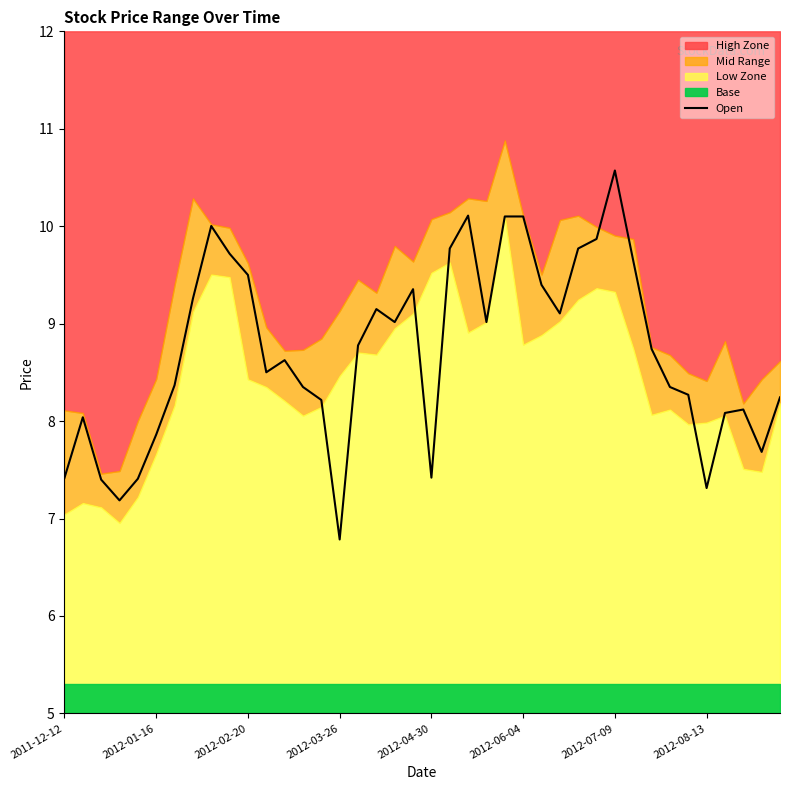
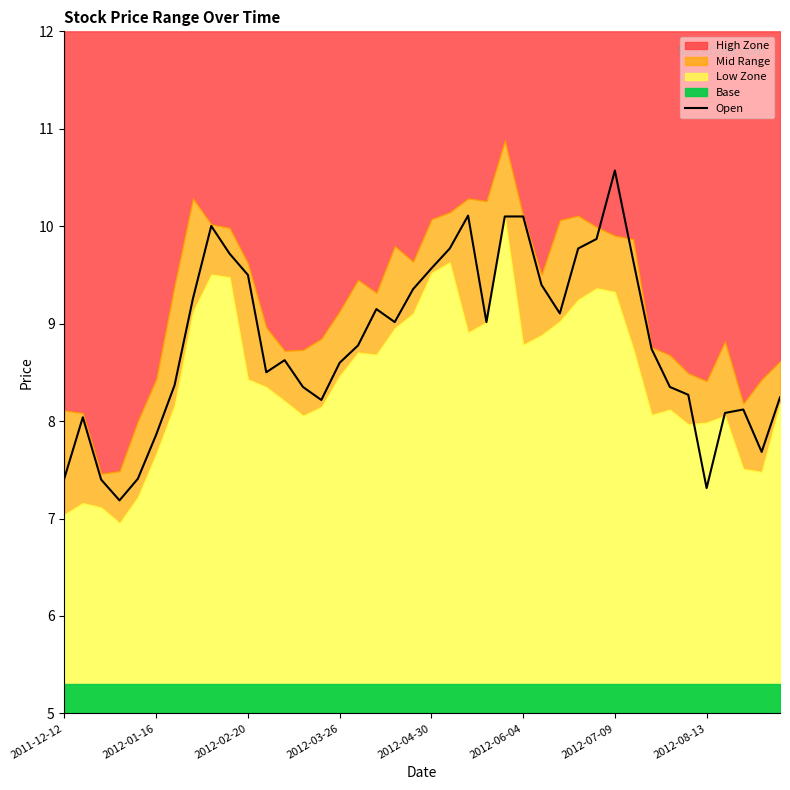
  {
    "Open": {
      "2011-12-12": 7.4,
      "2012-01-16": 7.9,
      "2012-02-20": 9.5,
-     "2012-03-26": 6.8,
-     "2012-04-30": 7.4,
+     "2012-03-26": 8.6,
+     "2012-04-30": 9.6,
      "2012-07-09": 10.6,
      "2012-08-13": 7.3
    },
    "High Zone": {
      "2011-12-12": 3.9,
      "2012-01-16": 3.6,
      "2012-02-20": 2.4,
      "2012-03-26": 2.9,
      "2012-04-30": 1.9,
      "2012-06-04": 1.9,
      "2012-07-09": 2.1,
      "2012-08-13": 3.6
    },
    "Low Zone": {
      "2011-12-12": 7.0,
      "2012-01-16": 7.7,
      "2012-02-20": 8.4,
      "2012-03-26": 8.5,
      "2012-04-30": 9.5,
      "2012-06-04": 8.8,
      "2012-07-09": 9.3,
      "2012-08-13": 8.0
    },
    "Base": {
      "2011-12-12": 5.3,
      "2012-01-16": 5.3,
      "2012-02-20": 5.3,
      "2012-03-26": 5.3,
      "2012-04-30": 5.3,
      "2012-06-04": 5.3,
      "2012-07-09": 5.3,
      "2012-08-13": 5.3
    }
  }
